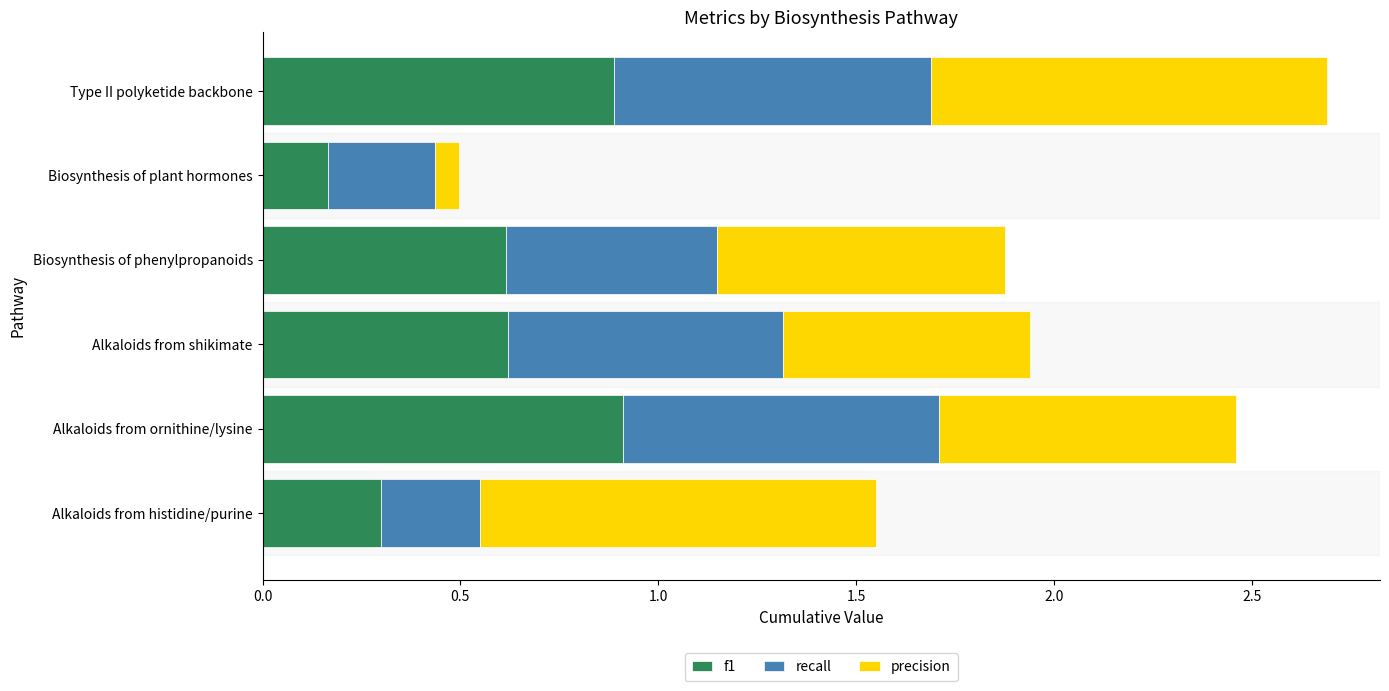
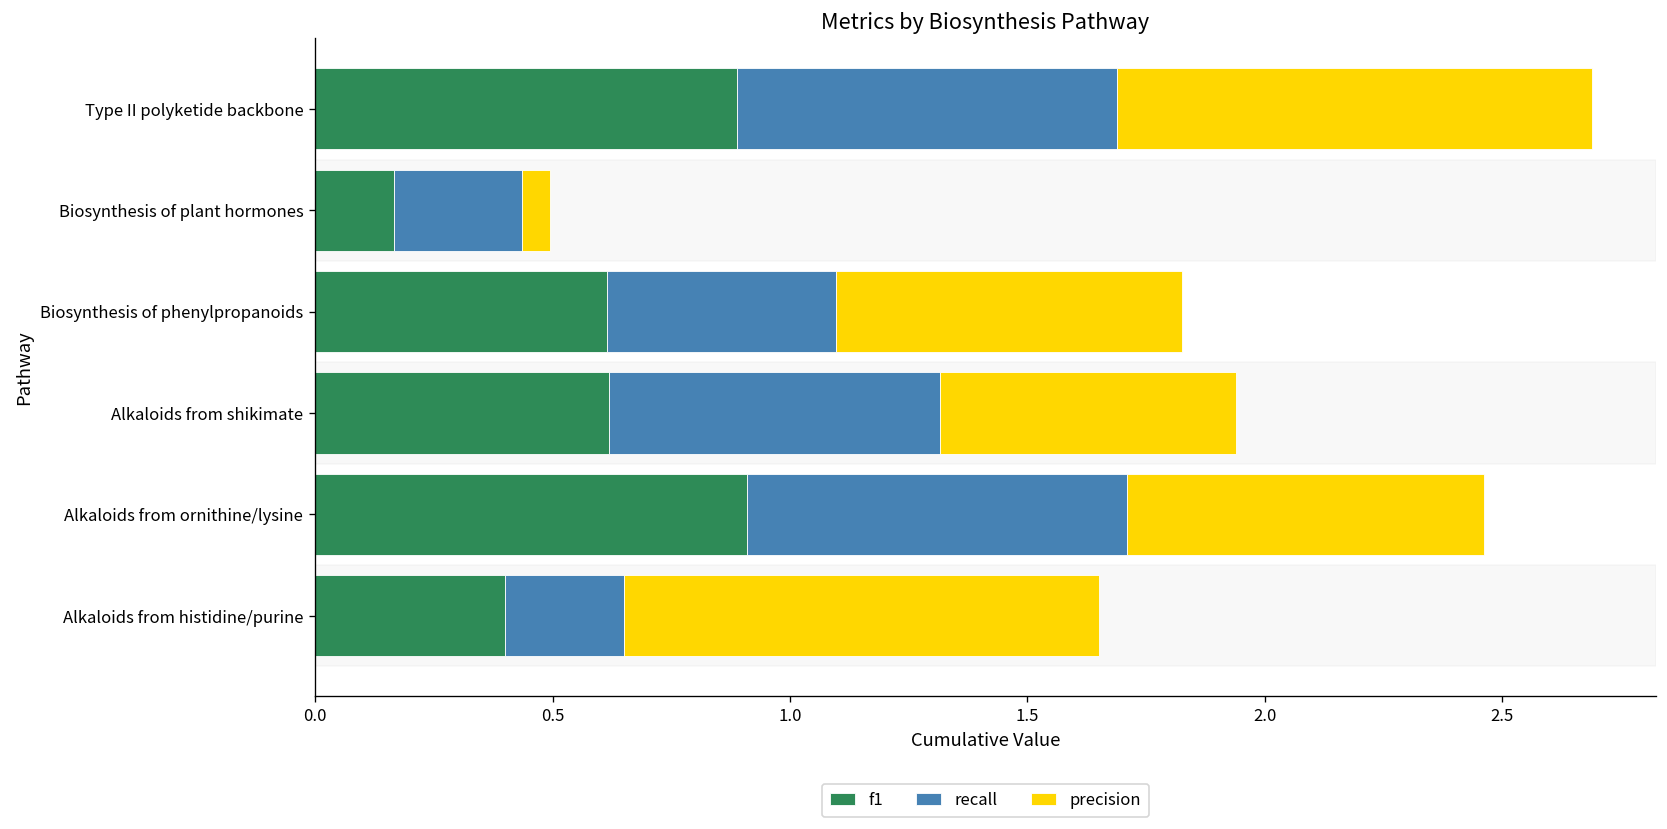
  {
    "f1": {
      "Type II polyketide backbone": 0.89,
      "Biosynthesis of plant hormones": 0.17,
      "Biosynthesis of phenylpropanoids": 0.62,
      "Alkaloids from shikimate": 0.62,
      "Alkaloids from ornithine/lysine": 0.91,
-     "Alkaloids from histidine/purine": 0.3
+     "Alkaloids from histidine/purine": 0.4
    },
    "recall": {
      "Type II polyketide backbone": 0.80,
      "Biosynthesis of plant hormones": 0.27,
-     "Biosynthesis of phenylpropanoids": 0.53,
+     "Biosynthesis of phenylpropanoids": 0.48,
      "Alkaloids from shikimate": 0.70,
      "Alkaloids from ornithine/lysine": 0.80,
      "Alkaloids from histidine/purine": 0.25
    },
    "precision": {
      "Type II polyketide backbone": 1.00,
      "Biosynthesis of plant hormones": 0.06,
      "Biosynthesis of phenylpropanoids": 0.73,
      "Alkaloids from shikimate": 0.62,
      "Alkaloids from ornithine/lysine": 0.75,
      "Alkaloids from histidine/purine": 1.00
    }
  }
